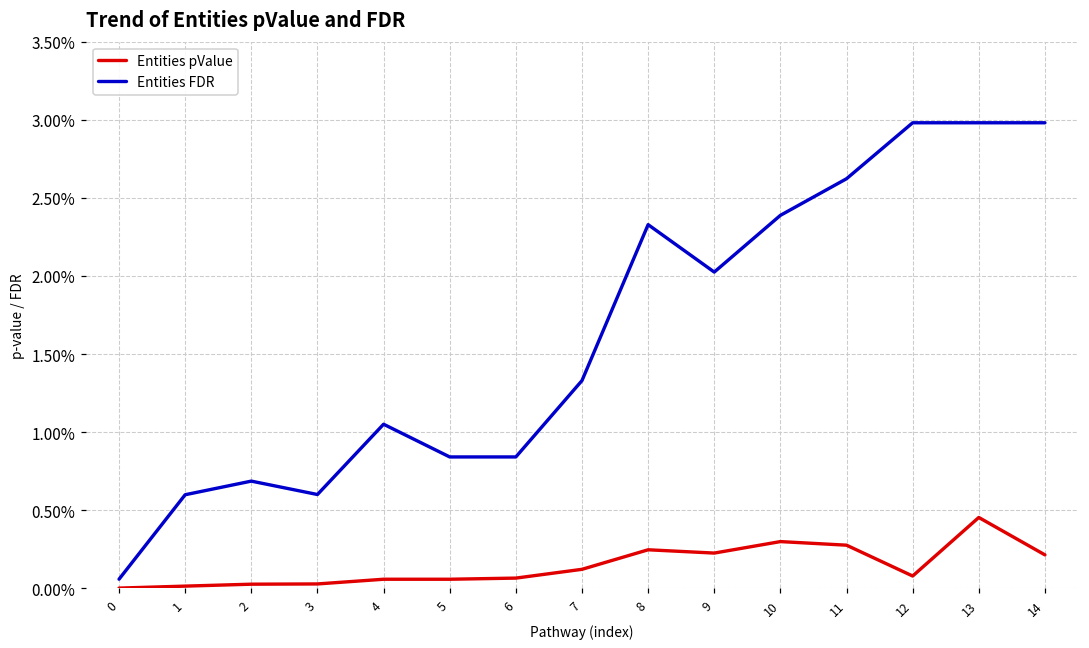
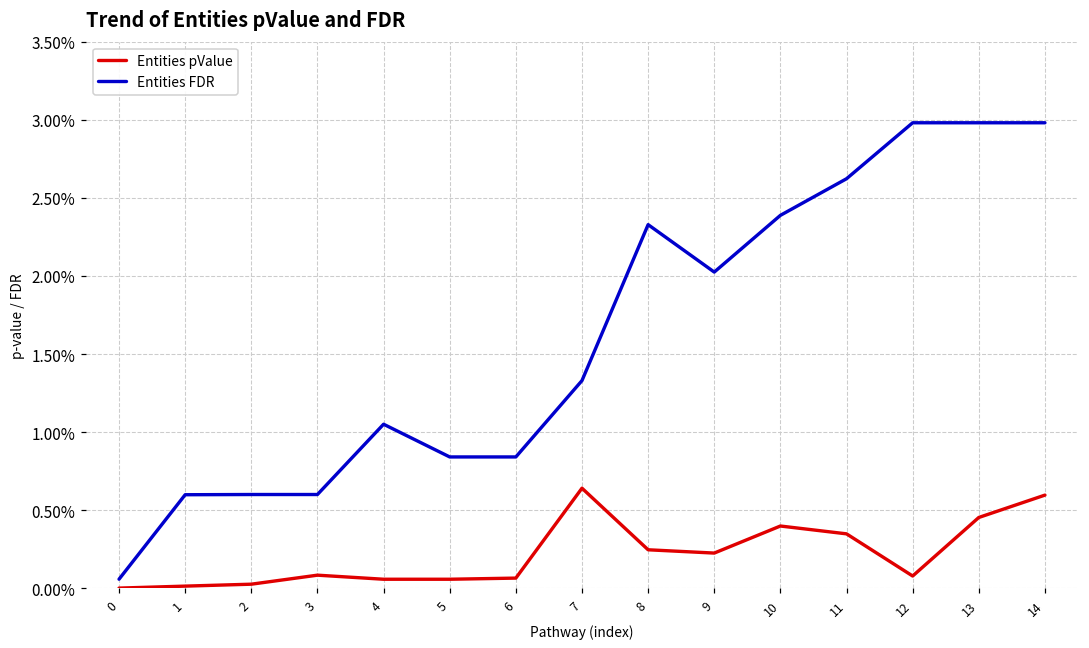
  {
    "Entities pValue": {
      "0": "0.00%",
      "1": "0.01%",
      "2": "0.03%",
-     "3": "0.03%",
+     "3": "0.08%",
      "4": "0.06%",
      "5": "0.06%",
      "6": "0.06%",
-     "7": "0.12%",
+     "7": "0.64%",
      "8": "0.25%",
      "9": "0.22%",
-     "10": "0.30%",
-     "11": "0.28%",
+     "10": "0.40%",
+     "11": "0.35%",
      "12": "0.08%",
      "13": "0.45%",
-     "14": "0.21%"
+     "14": "0.60%"
    },
    "Entities FDR": {
      "0": "0.06%",
      "1": "0.60%",
-     "2": "0.69%",
+     "2": "0.60%",
      "3": "0.60%",
      "4": "1.05%",
      "5": "0.84%",
      "6": "0.84%",
      "7": "1.33%",
      "8": "2.33%",
      "9": "2.02%",
      "10": "2.39%",
      "11": "2.62%",
      "12": "2.98%",
      "13": "2.98%",
      "14": "2.98%"
    }
  }
